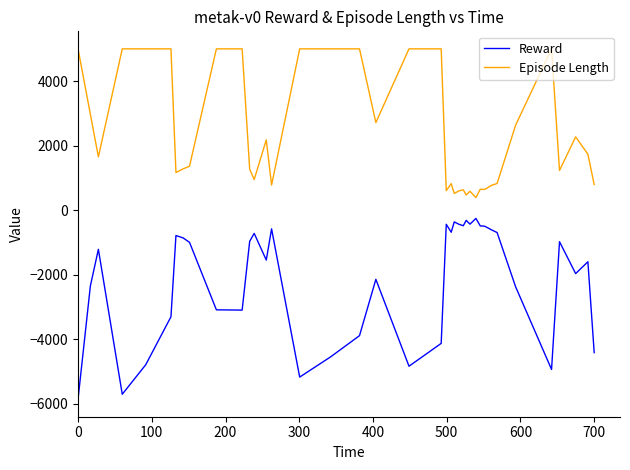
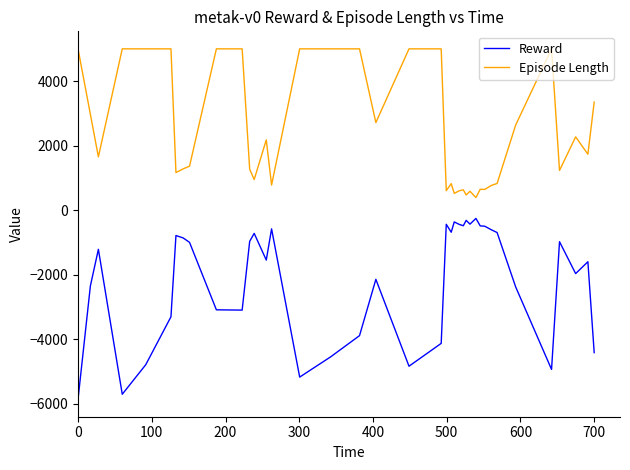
  {
    "Reward": {
      "0": -5900,
      "700": -4400
    },
    "Episode Length": {
      "0": 5000,
-     "700": 800
+     "700": 3400
    }
  }
